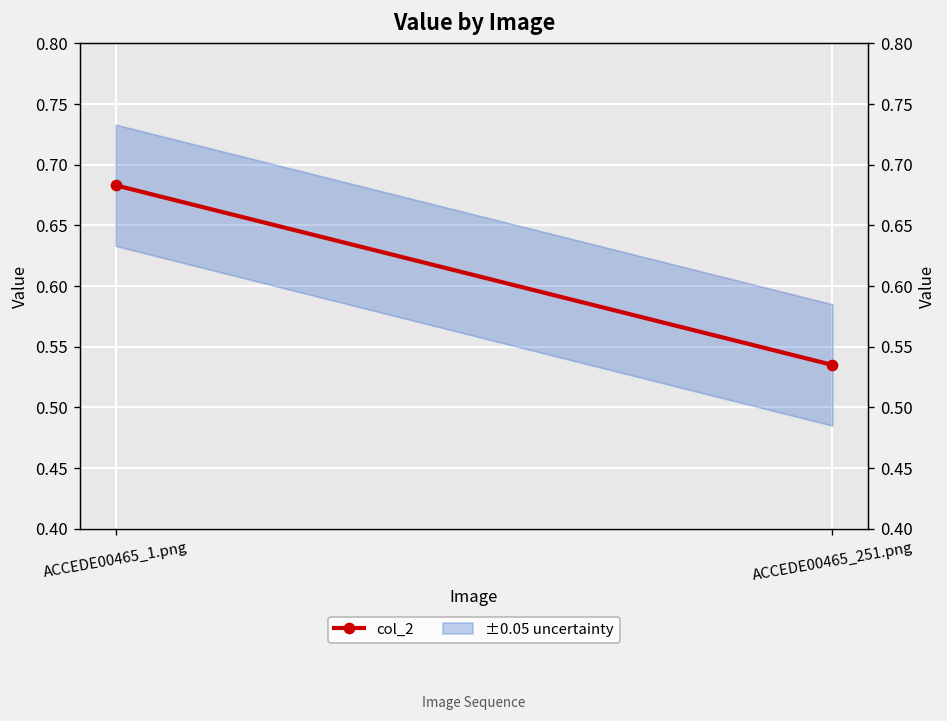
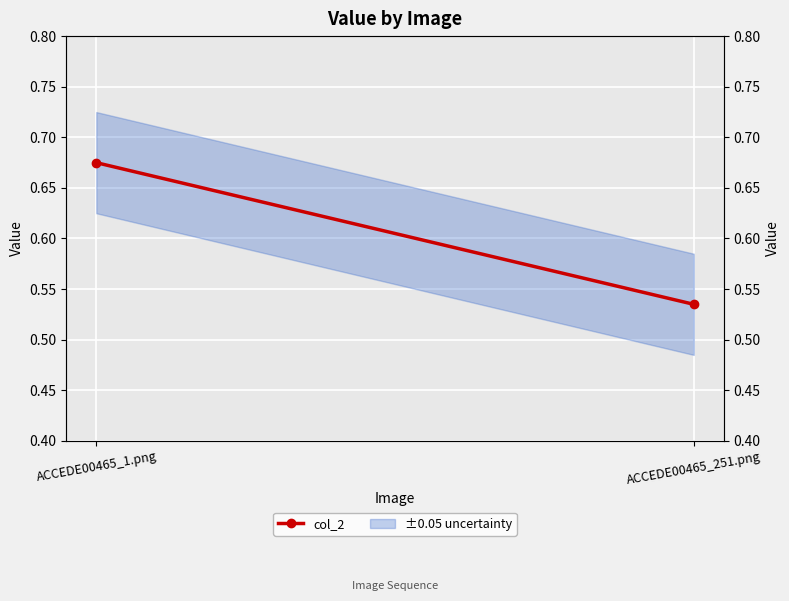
  {
    "col_2": {
-     "ACCEDE00465_1.png": 0.683,
+     "ACCEDE00465_1.png": 0.675,
      "ACCEDE00465_251.png": 0.535
    }
  }
